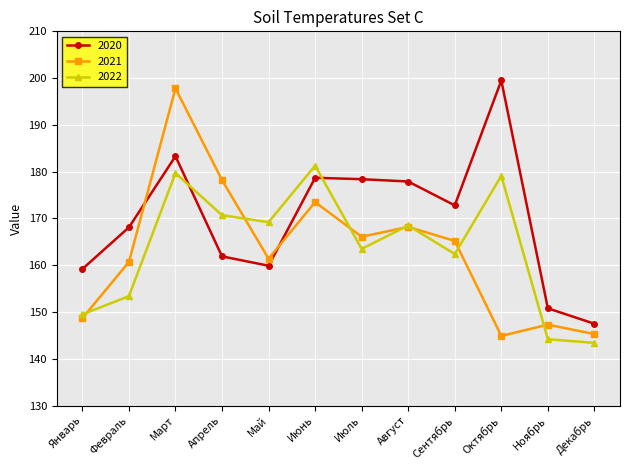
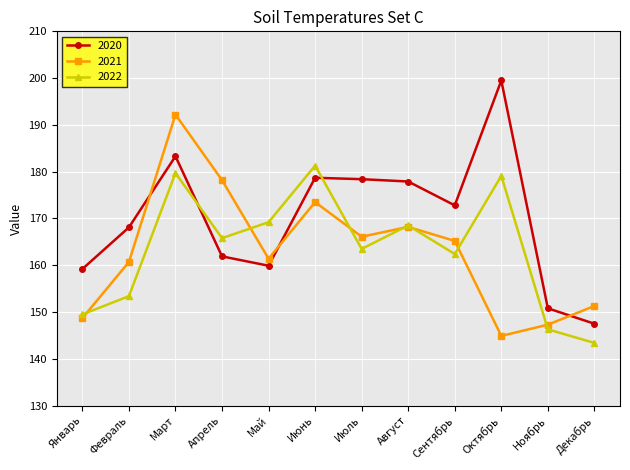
  {
    "2020": {
      "Январь": 159,
      "Февраль": 168,
      "Март": 183,
      "Апрель": 162,
      "Май": 160,
      "Июнь": 179,
      "Июль": 178,
      "Август": 178,
      "Сентябрь": 173,
      "Октябрь": 200,
      "Ноябрь": 151,
      "Декабрь": 148
    },
    "2021": {
      "Январь": 149,
      "Февраль": 161,
-     "Март": 198,
+     "Март": 192,
      "Апрель": 178,
      "Май": 161,
      "Июнь": 174,
      "Июль": 166,
      "Сентябрь": 165,
      "Октябрь": 145,
      "Ноябрь": 147,
-     "Декабрь": 145
+     "Декабрь": 151
    },
    "2022": {
      "Январь": 150,
      "Февраль": 153,
      "Март": 180,
-     "Апрель": 171,
+     "Апрель": 166,
      "Май": 169,
      "Июнь": 181,
      "Июль": 164,
      "Сентябрь": 162,
      "Октябрь": 179,
-     "Ноябрь": 144,
+     "Ноябрь": 146,
      "Декабрь": 143
    }
  }
